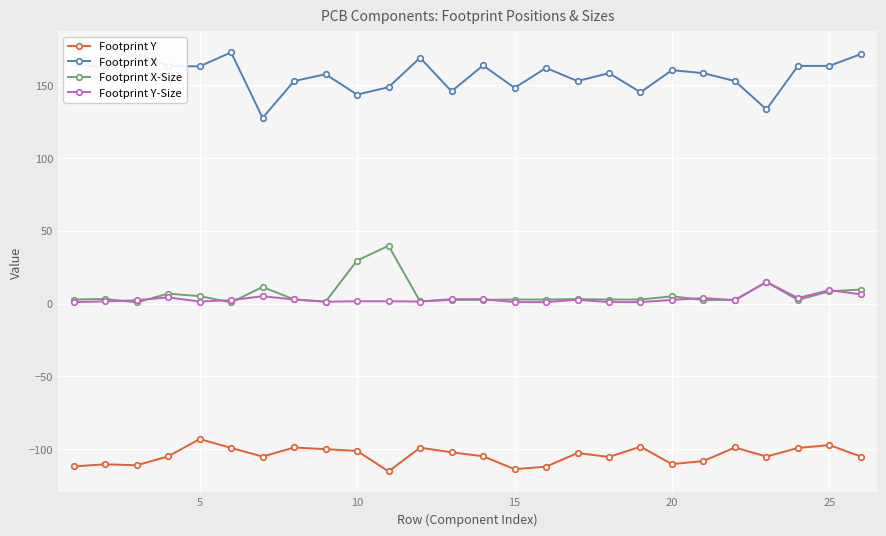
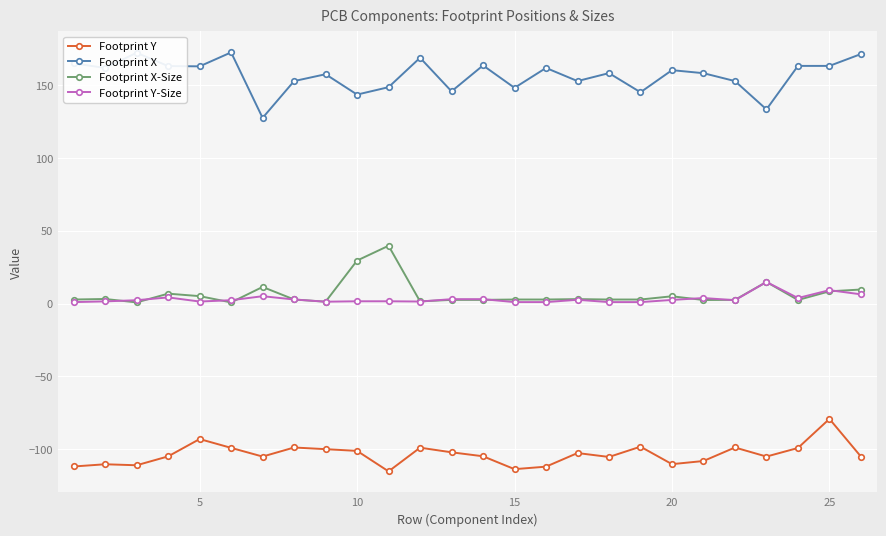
  {
    "Footprint Y": {
      "5": -93,
      "10": -101,
      "15": -114,
      "20": -110,
-     "25": -97
+     "25": -79
    },
    "Footprint X": {
      "5": 163,
      "10": 143,
      "15": 148,
      "20": 160,
      "25": 163
    },
    "Footprint X-Size": {
      "5": 5,
      "10": 30,
      "15": 3,
      "20": 5
    },
    "Footprint Y-Size": {
      "5": 1,
      "10": 2,
      "15": 1,
      "20": 3
    }
  }
